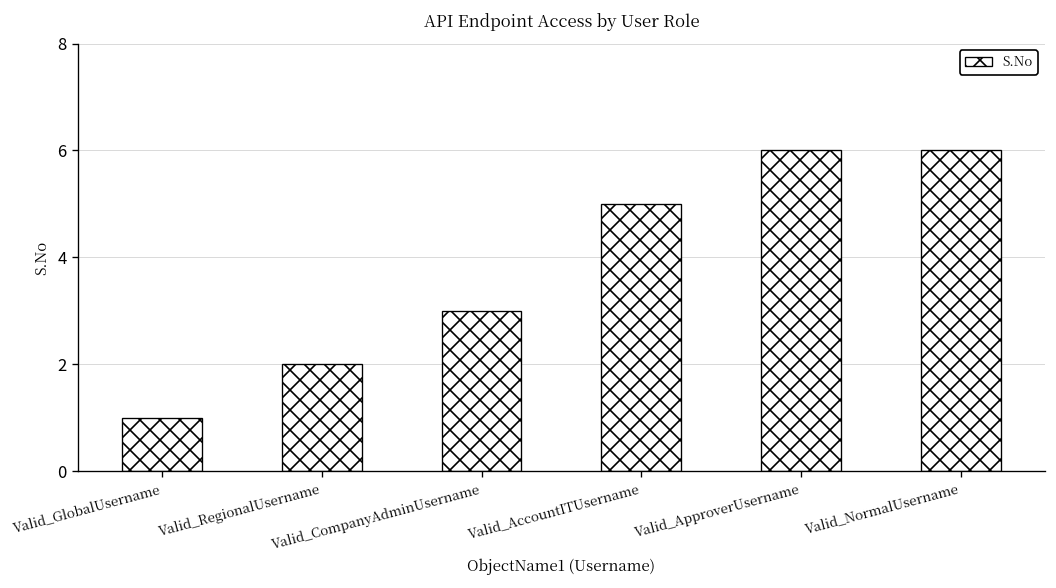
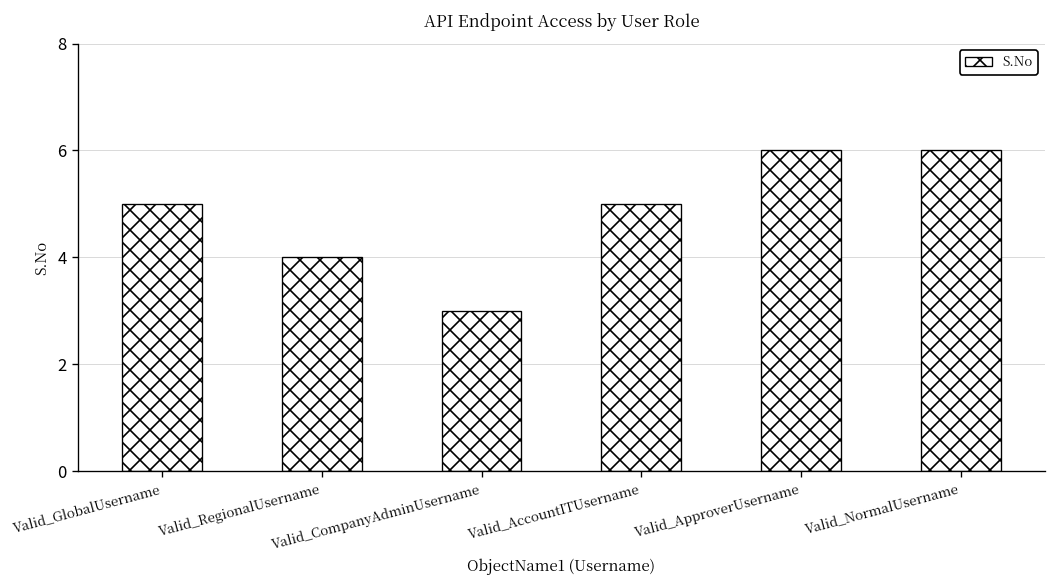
  {
-   "Valid_GlobalUsername": 1,
-   "Valid_RegionalUsername": 2,
+   "Valid_GlobalUsername": 5,
+   "Valid_RegionalUsername": 4,
    "Valid_CompanyAdminUsername": 3,
    "Valid_AccountITUsername": 5,
    "Valid_ApproverUsername": 6,
    "Valid_NormalUsername": 6
  }
